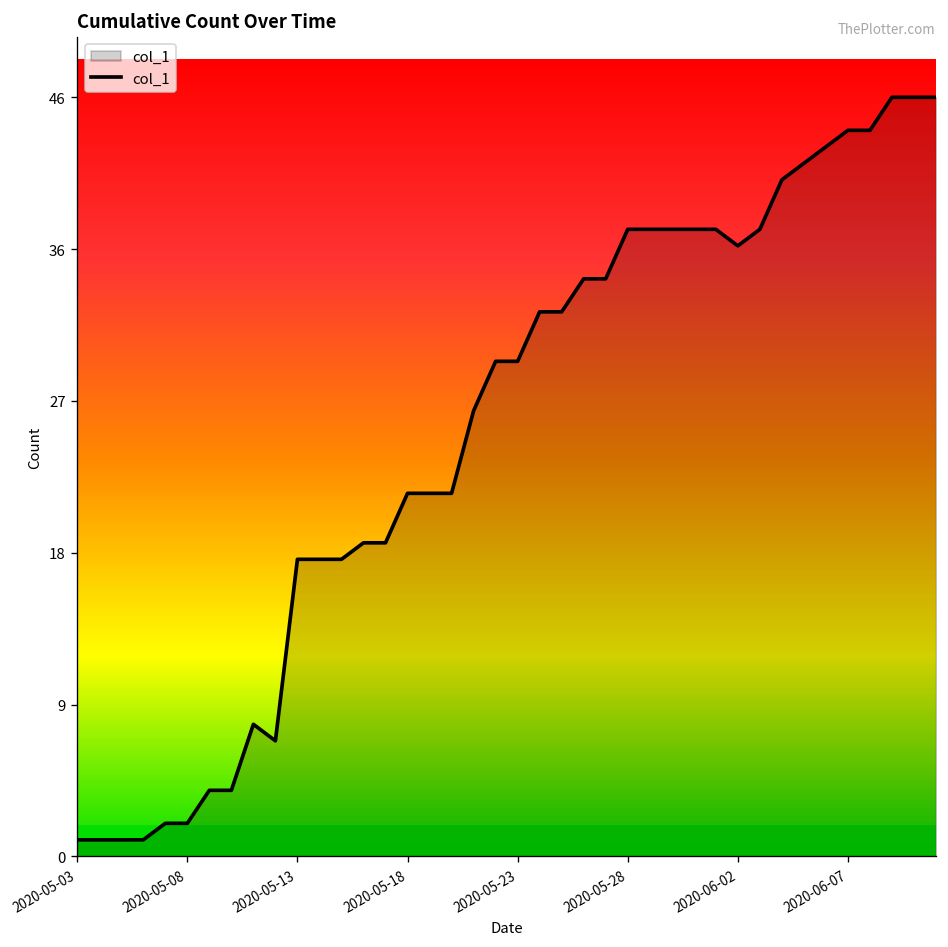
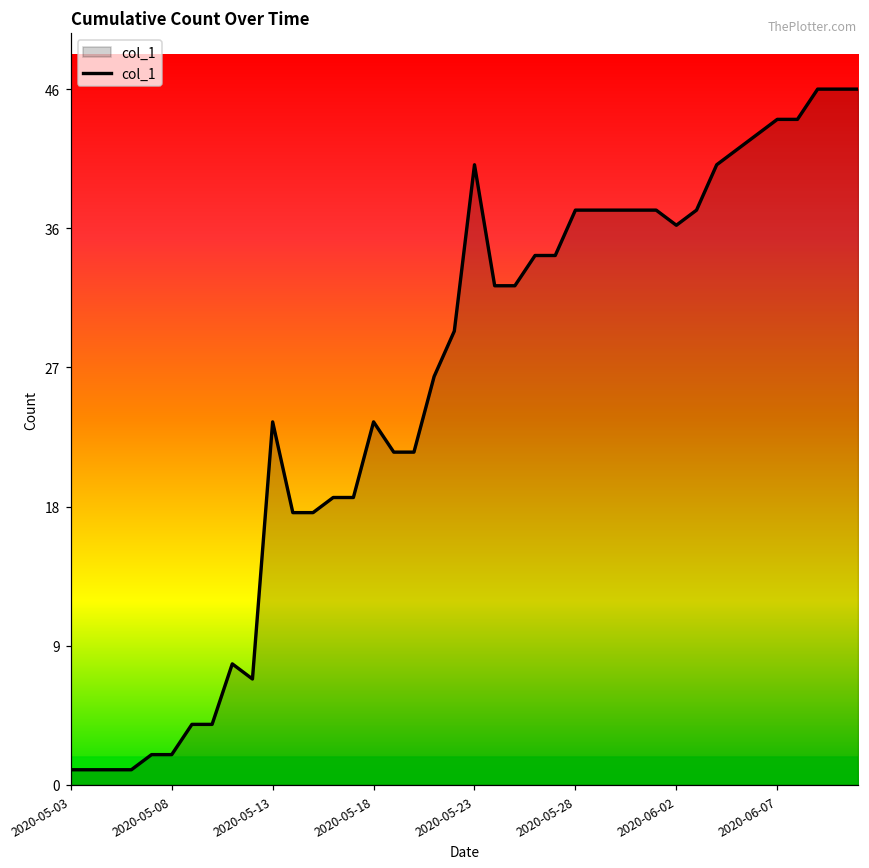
  {
    "2020-05-08": 2,
-   "2020-05-13": 18,
-   "2020-05-18": 22,
-   "2020-05-23": 30,
+   "2020-05-13": 24,
+   "2020-05-18": 24,
+   "2020-05-23": 41,
    "2020-05-28": 38,
    "2020-06-02": 37,
    "2020-06-07": 44
  }
